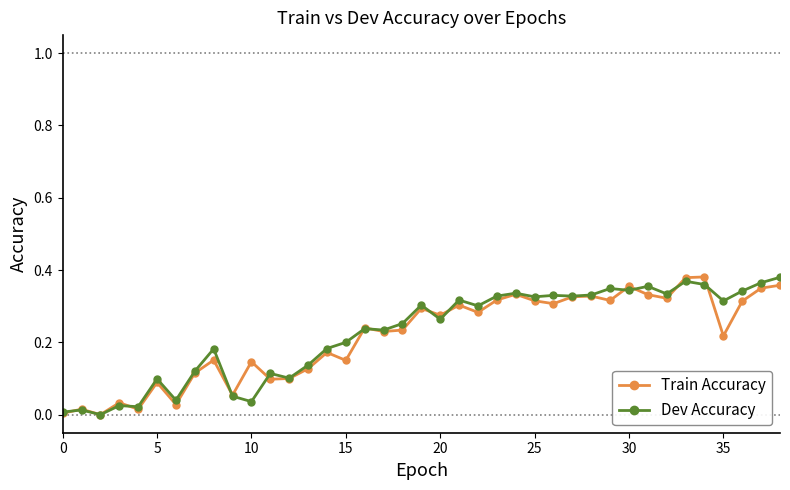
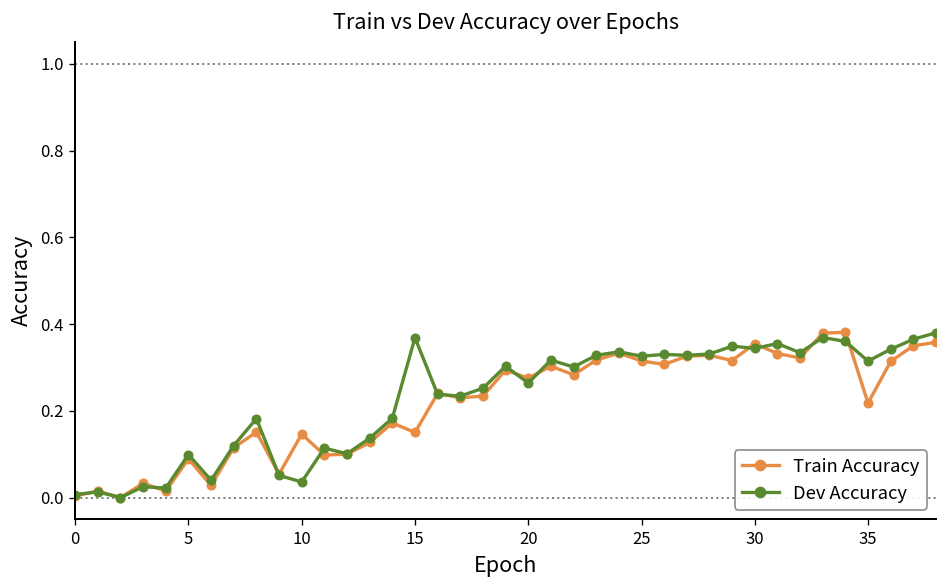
  {
    "Train Accuracy": {
      "5": 0.09,
      "10": 0.15,
      "15": 0.15,
      "20": 0.28,
      "25": 0.31,
      "30": 0.35,
      "35": 0.22
    },
    "Dev Accuracy": {
      "5": 0.10,
      "10": 0.04,
-     "15": 0.20,
+     "15": 0.37,
      "20": 0.26,
      "25": 0.33,
      "30": 0.34,
      "35": 0.31
    }
  }
